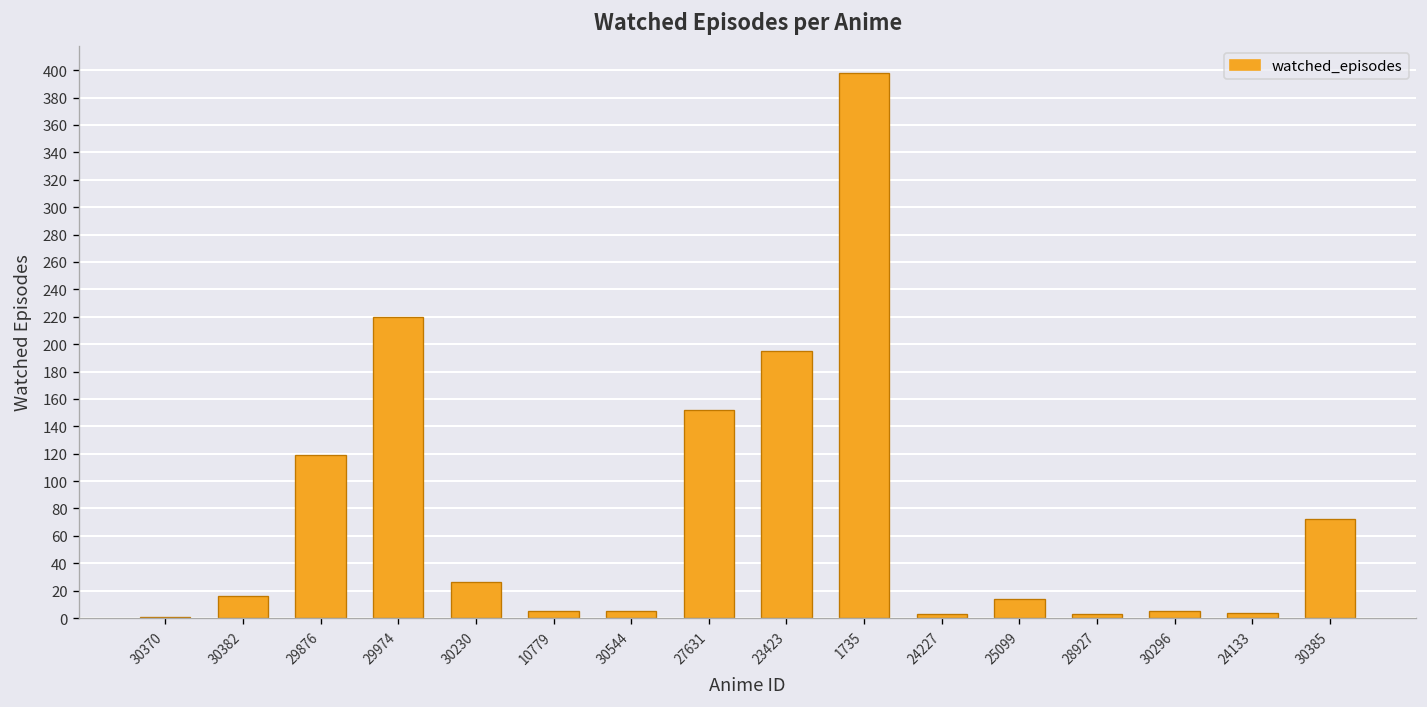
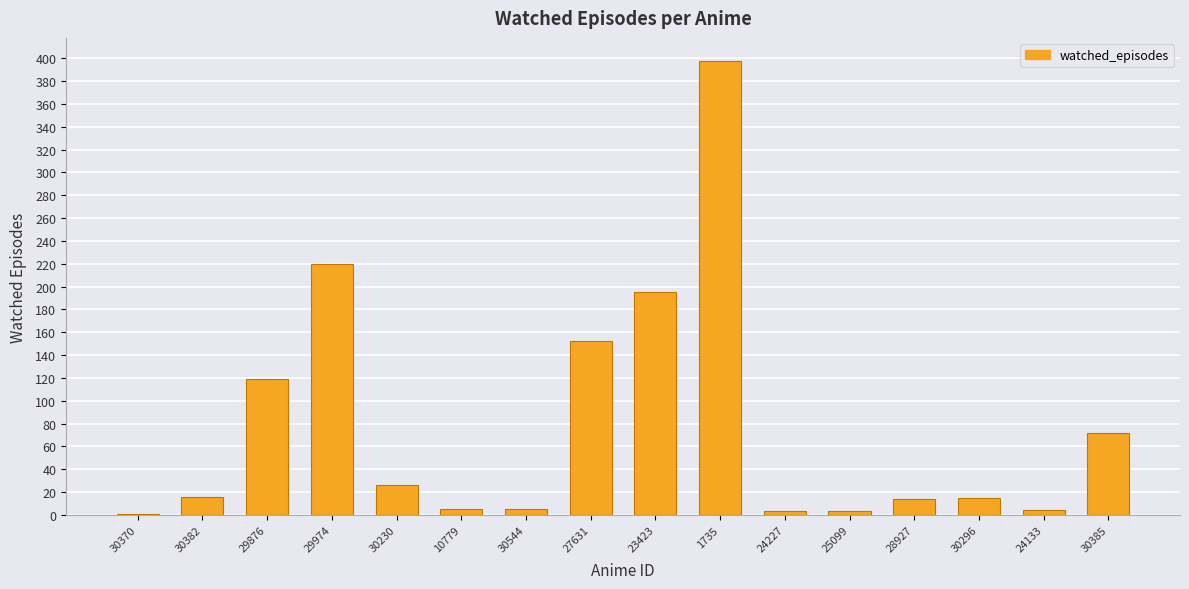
  {
    "30382": 16,
    "29876": 119,
    "29974": 220,
    "30230": 26,
    "10779": 5,
    "30544": 5,
    "27631": 152,
    "23423": 195,
    "1735": 398,
    "24227": 3,
-   "25099": 14,
-   "28927": 3,
-   "30296": 5,
+   "25099": 3,
+   "28927": 14,
+   "30296": 15,
    "24133": 4,
    "30385": 72
  }
